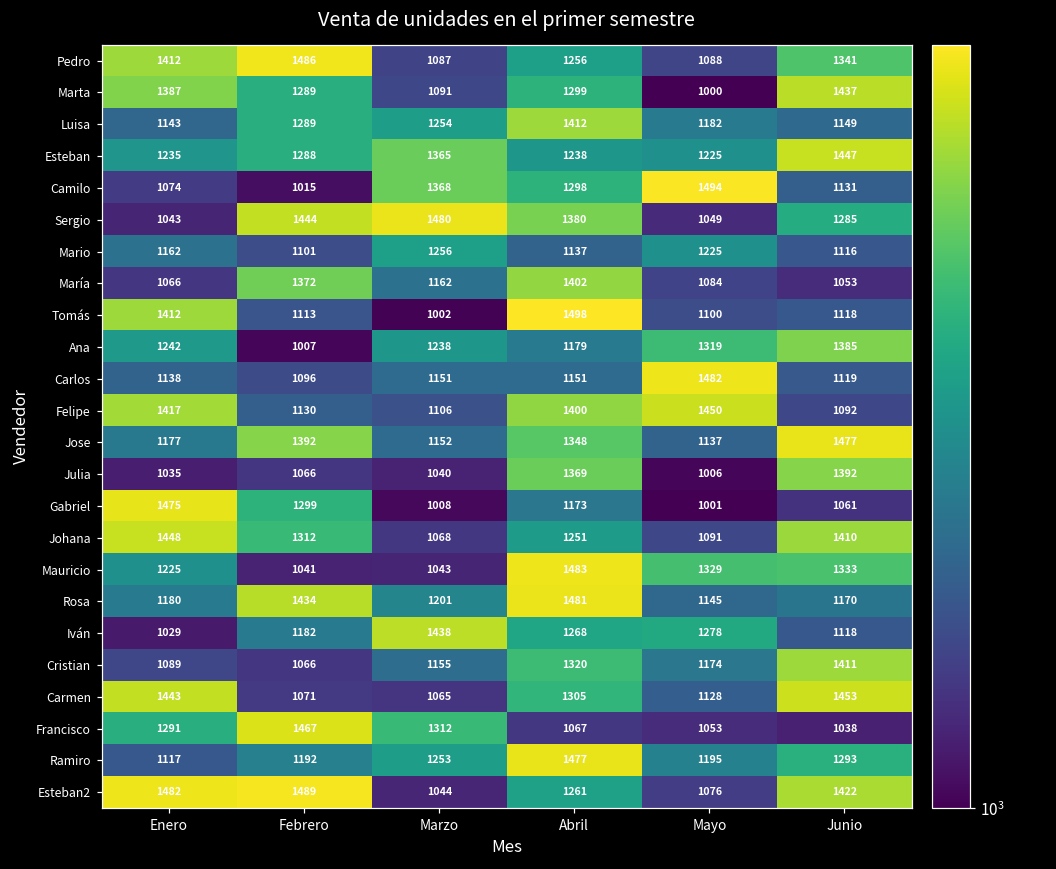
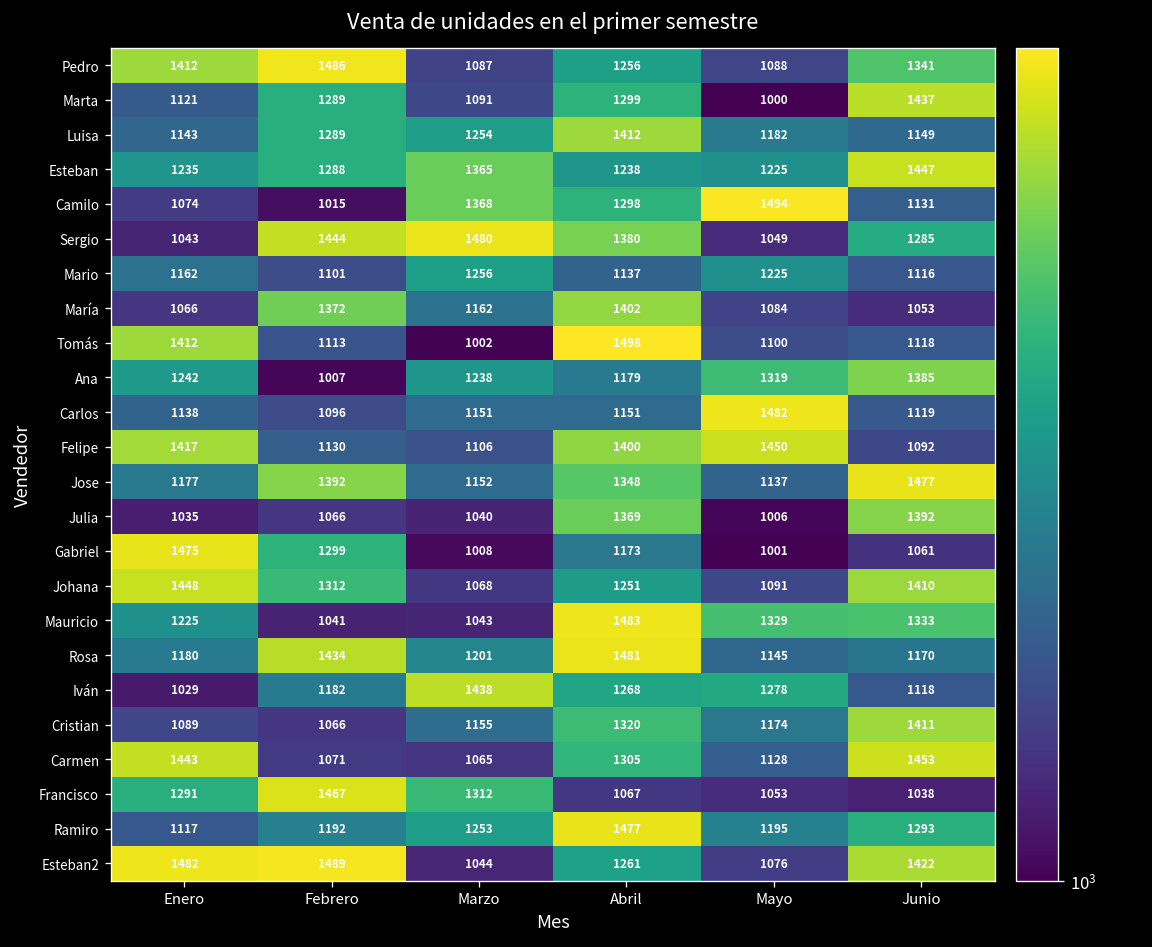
  {
    "Pedro": {
      "Enero": 1412,
      "Febrero": 1486,
      "Marzo": 1087,
      "Abril": 1256,
      "Mayo": 1088,
      "Junio": 1341
    },
    "Marta": {
-     "Enero": 1387,
+     "Enero": 1121,
      "Febrero": 1289,
      "Marzo": 1091,
      "Abril": 1299,
      "Mayo": 1000,
      "Junio": 1437
    },
    "Luisa": {
      "Enero": 1143,
      "Febrero": 1289,
      "Marzo": 1254,
      "Abril": 1412,
      "Mayo": 1182,
      "Junio": 1149
    },
    "Esteban": {
      "Enero": 1235,
      "Febrero": 1288,
      "Marzo": 1365,
      "Abril": 1238,
      "Mayo": 1225,
      "Junio": 1447
    },
    "Camilo": {
      "Enero": 1074,
      "Febrero": 1015,
      "Marzo": 1368,
      "Abril": 1298,
      "Mayo": 1494,
      "Junio": 1131
    },
    "Sergio": {
      "Enero": 1043,
      "Febrero": 1444,
      "Marzo": 1480,
      "Abril": 1380,
      "Mayo": 1049,
      "Junio": 1285
    },
    "Mario": {
      "Enero": 1162,
      "Febrero": 1101,
      "Marzo": 1256,
      "Abril": 1137,
      "Mayo": 1225,
      "Junio": 1116
    },
    "María": {
      "Enero": 1066,
      "Febrero": 1372,
      "Marzo": 1162,
      "Abril": 1402,
      "Mayo": 1084,
      "Junio": 1053
    },
    "Tomás": {
      "Enero": 1412,
      "Febrero": 1113,
      "Marzo": 1002,
      "Abril": 1498,
      "Mayo": 1100,
      "Junio": 1118
    },
    "Ana": {
      "Enero": 1242,
      "Febrero": 1007,
      "Marzo": 1238,
      "Abril": 1179,
      "Mayo": 1319,
      "Junio": 1385
    },
    "Carlos": {
      "Enero": 1138,
      "Febrero": 1096,
      "Marzo": 1151,
      "Abril": 1151,
      "Mayo": 1482,
      "Junio": 1119
    },
    "Felipe": {
      "Enero": 1417,
      "Febrero": 1130,
      "Marzo": 1106,
      "Abril": 1400,
      "Mayo": 1450,
      "Junio": 1092
    },
    "Jose": {
      "Enero": 1177,
      "Febrero": 1392,
      "Marzo": 1152,
      "Abril": 1348,
      "Mayo": 1137,
      "Junio": 1477
    },
    "Julia": {
      "Enero": 1035,
      "Febrero": 1066,
      "Marzo": 1040,
      "Abril": 1369,
      "Mayo": 1006,
      "Junio": 1392
    },
    "Gabriel": {
      "Enero": 1475,
      "Febrero": 1299,
      "Marzo": 1008,
      "Abril": 1173,
      "Mayo": 1001,
      "Junio": 1061
    },
    "Johana": {
      "Enero": 1448,
      "Febrero": 1312,
      "Marzo": 1068,
      "Abril": 1251,
      "Mayo": 1091,
      "Junio": 1410
    },
    "Mauricio": {
      "Enero": 1225,
      "Febrero": 1041,
      "Marzo": 1043,
      "Abril": 1483,
      "Mayo": 1329,
      "Junio": 1333
    },
    "Rosa": {
      "Enero": 1180,
      "Febrero": 1434,
      "Marzo": 1201,
      "Abril": 1481,
      "Mayo": 1145,
      "Junio": 1170
    },
    "Iván": {
      "Enero": 1029,
      "Febrero": 1182,
      "Marzo": 1438,
      "Abril": 1268,
      "Mayo": 1278,
      "Junio": 1118
    },
    "Cristian": {
      "Enero": 1089,
      "Febrero": 1066,
      "Marzo": 1155,
      "Abril": 1320,
      "Mayo": 1174,
      "Junio": 1411
    },
    "Carmen": {
      "Enero": 1443,
      "Febrero": 1071,
      "Marzo": 1065,
      "Abril": 1305,
      "Mayo": 1128,
      "Junio": 1453
    },
    "Francisco": {
      "Enero": 1291,
      "Febrero": 1467,
      "Marzo": 1312,
      "Abril": 1067,
      "Mayo": 1053,
      "Junio": 1038
    },
    "Ramiro": {
      "Enero": 1117,
      "Febrero": 1192,
      "Marzo": 1253,
      "Abril": 1477,
      "Mayo": 1195,
      "Junio": 1293
    },
    "Esteban2": {
      "Enero": 1482,
      "Febrero": 1489,
      "Marzo": 1044,
      "Abril": 1261,
      "Mayo": 1076,
      "Junio": 1422
    }
  }
